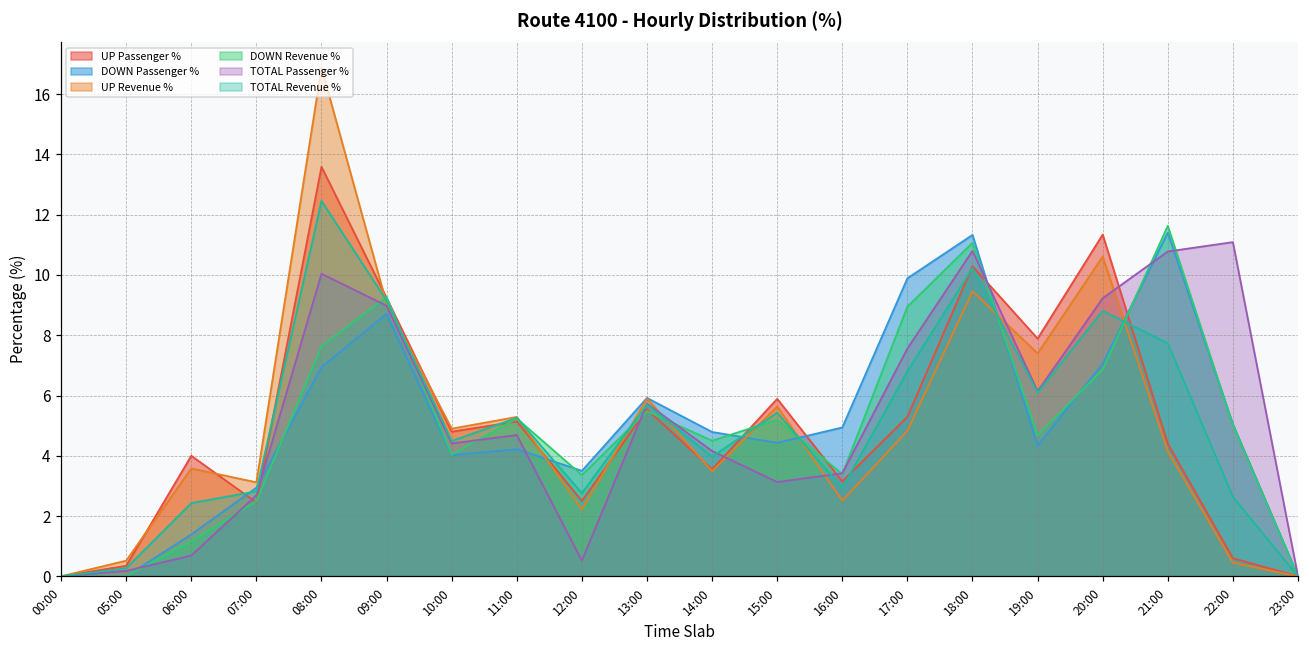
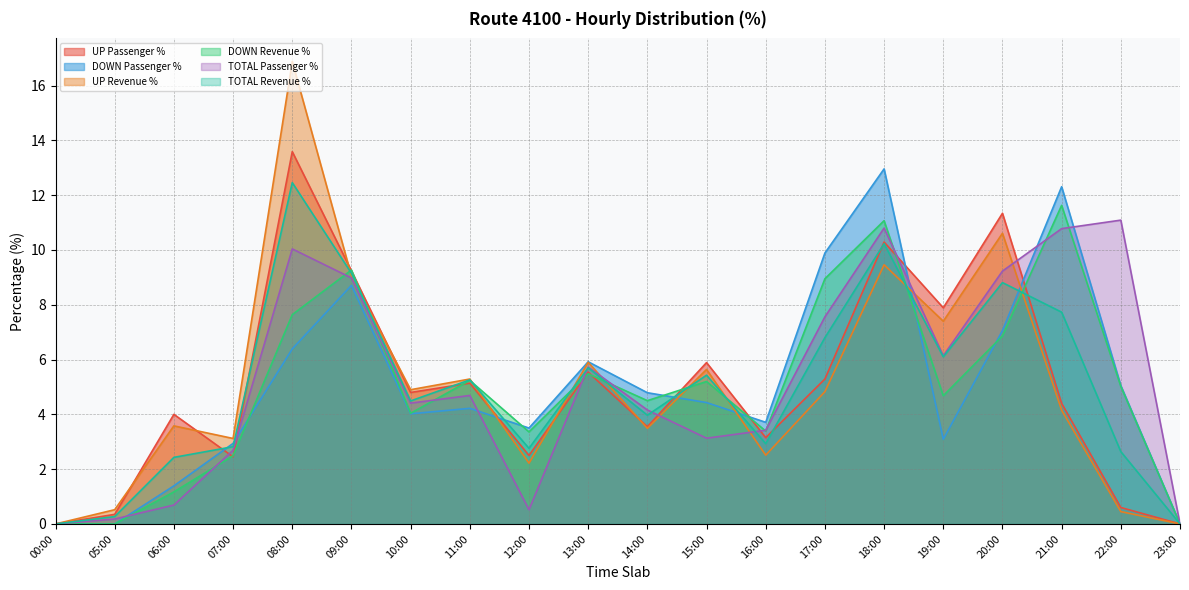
  {
    "DOWN Passenger %": {
      "06:00": 1.4,
      "07:00": 2.9,
-     "08:00": 6.9,
+     "08:00": 6.4,
      "09:00": 8.7,
      "11:00": 4.2,
      "12:00": 3.5,
      "14:00": 4.8,
      "15:00": 4.4,
-     "16:00": 4.9,
+     "16:00": 3.7,
      "17:00": 9.9,
-     "18:00": 11.3,
-     "19:00": 4.3,
+     "18:00": 13.0,
+     "19:00": 3.1,
      "20:00": 7.1,
-     "21:00": 11.4
+     "21:00": 12.3
    },
    "TOTAL Passenger %": {
      "06:00": 0.7,
      "07:00": 2.7,
      "08:00": 10.0,
      "11:00": 4.7,
      "12:00": 0.5,
      "14:00": 4.2,
      "15:00": 3.1,
      "17:00": 7.6,
      "18:00": 10.8,
      "20:00": 9.2,
      "21:00": 10.8,
      "22:00": 11.1
    }
  }
